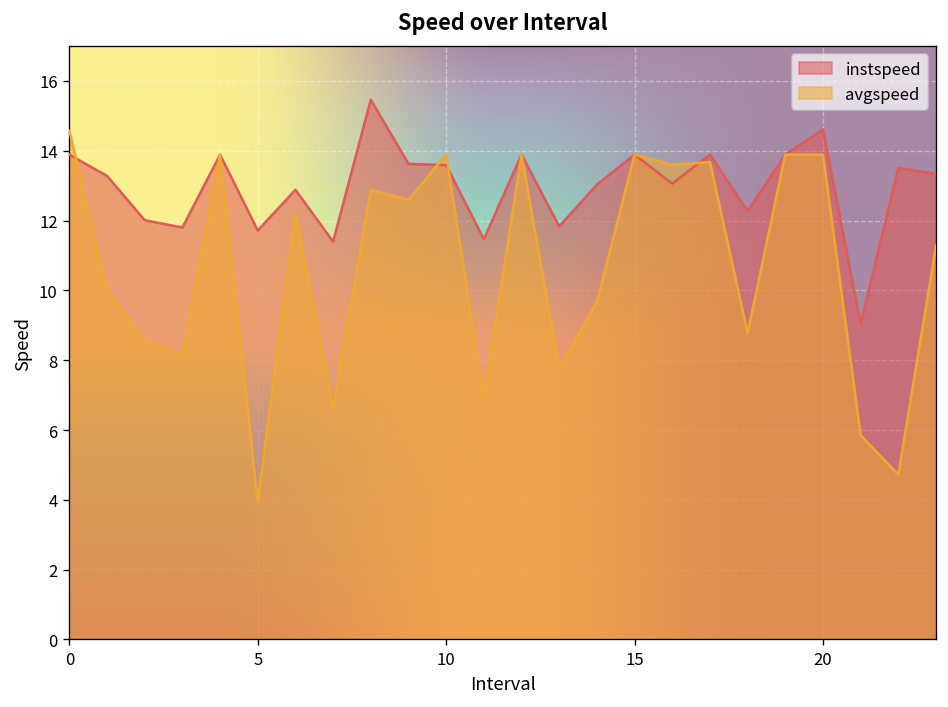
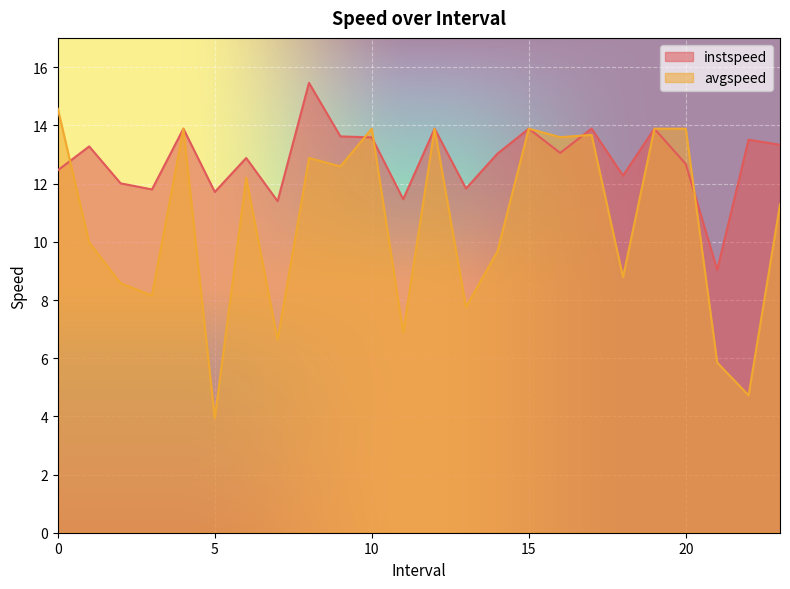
  {
    "instspeed": {
-     "0": 13.9,
+     "0": 12.5,
      "5": 11.7,
      "10": 13.6,
-     "20": 14.6
+     "20": 12.7
    },
    "avgspeed": {
      "0": 14.6,
      "5": 3.9,
      "10": 13.9,
      "20": 13.9
    }
  }
